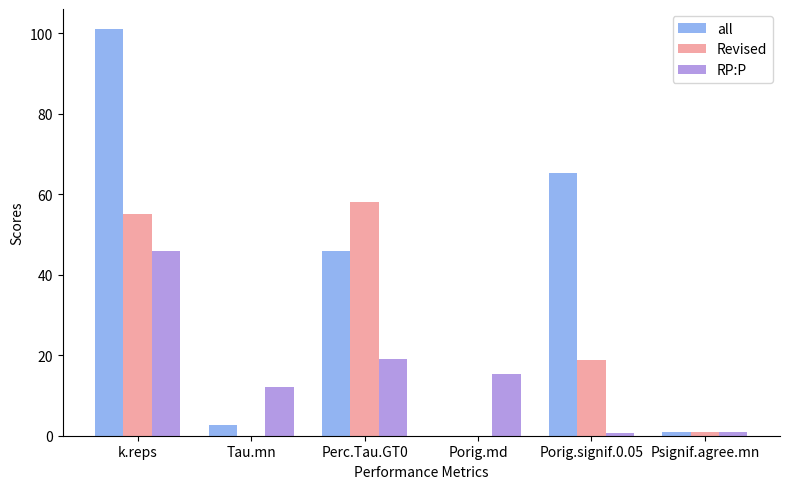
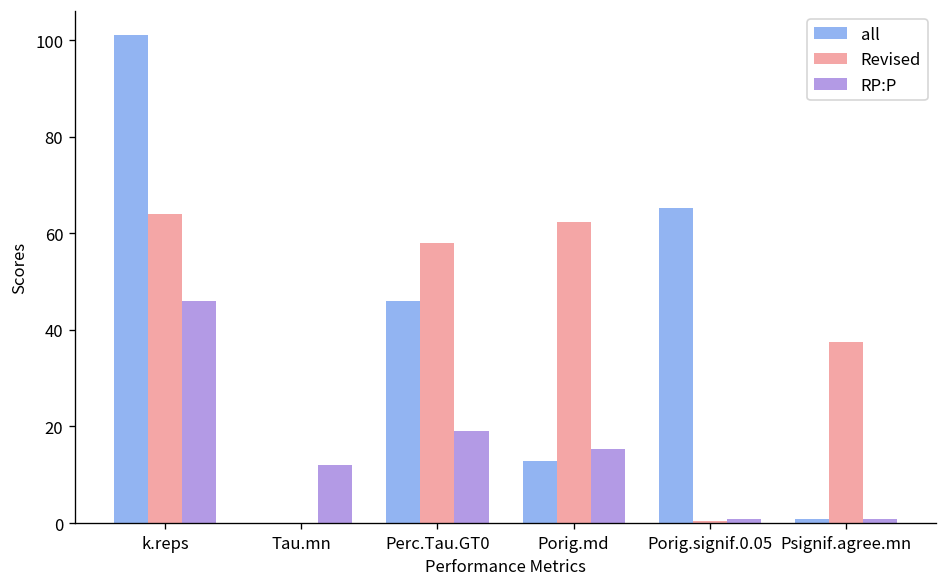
  {
    "all": {
      "k.reps": 101,
-     "Tau.mn": 3,
+     "Tau.mn": 0,
      "Perc.Tau.GT0": 46,
-     "Porig.md": 0,
+     "Porig.md": 13,
      "Porig.signif.0.05": 65,
      "Psignif.agree.mn": 1
    },
    "Revised": {
-     "k.reps": 55,
+     "k.reps": 64,
      "Perc.Tau.GT0": 58,
-     "Porig.md": 0,
-     "Porig.signif.0.05": 19,
-     "Psignif.agree.mn": 1
+     "Porig.md": 62,
+     "Porig.signif.0.05": 1,
+     "Psignif.agree.mn": 38
    },
    "RP:P": {
      "k.reps": 46,
      "Tau.mn": 12,
      "Perc.Tau.GT0": 19,
      "Porig.md": 15,
      "Porig.signif.0.05": 1,
      "Psignif.agree.mn": 1
    }
  }
